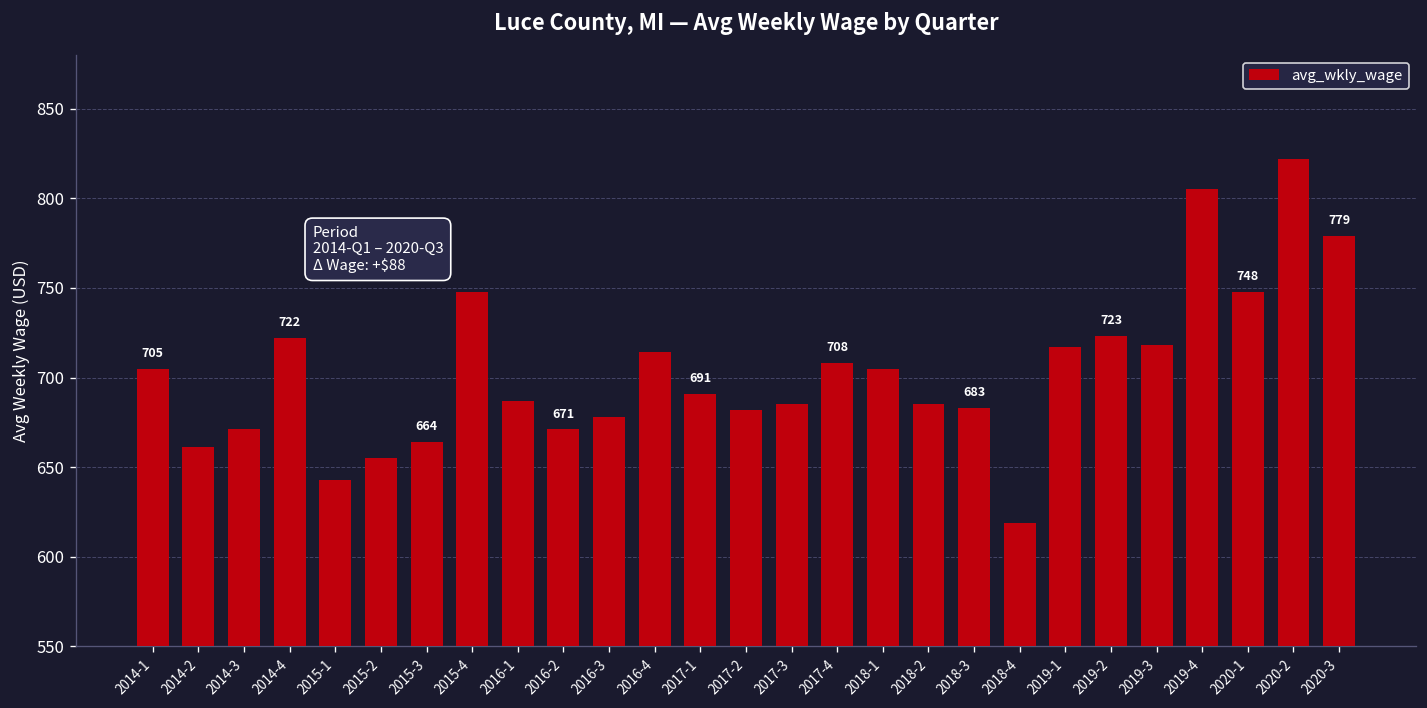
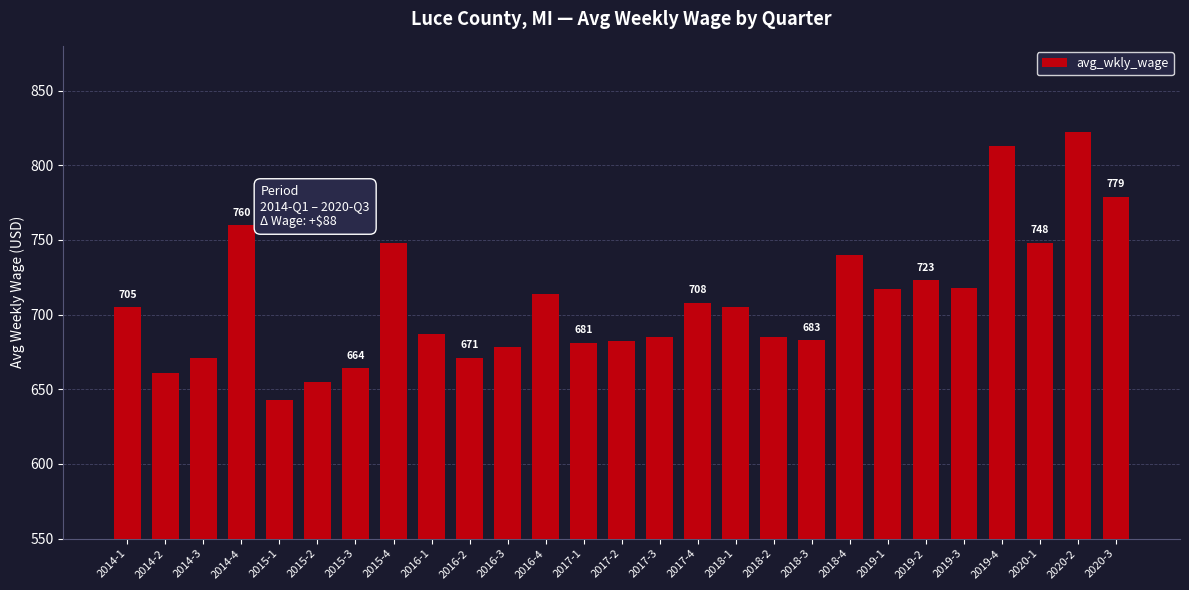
  {
    "2014-1": 705,
-   "2014-4": 722,
+   "2014-4": 760,
    "2015-3": 664,
    "2016-2": 671,
-   "2017-1": 691,
+   "2017-1": 681,
    "2017-4": 708,
    "2018-3": 683,
-   "2018-4": 619,
+   "2018-4": 740,
    "2019-2": 723,
-   "2019-4": 805,
+   "2019-4": 813,
    "2020-1": 748,
    "2020-3": 779
  }
